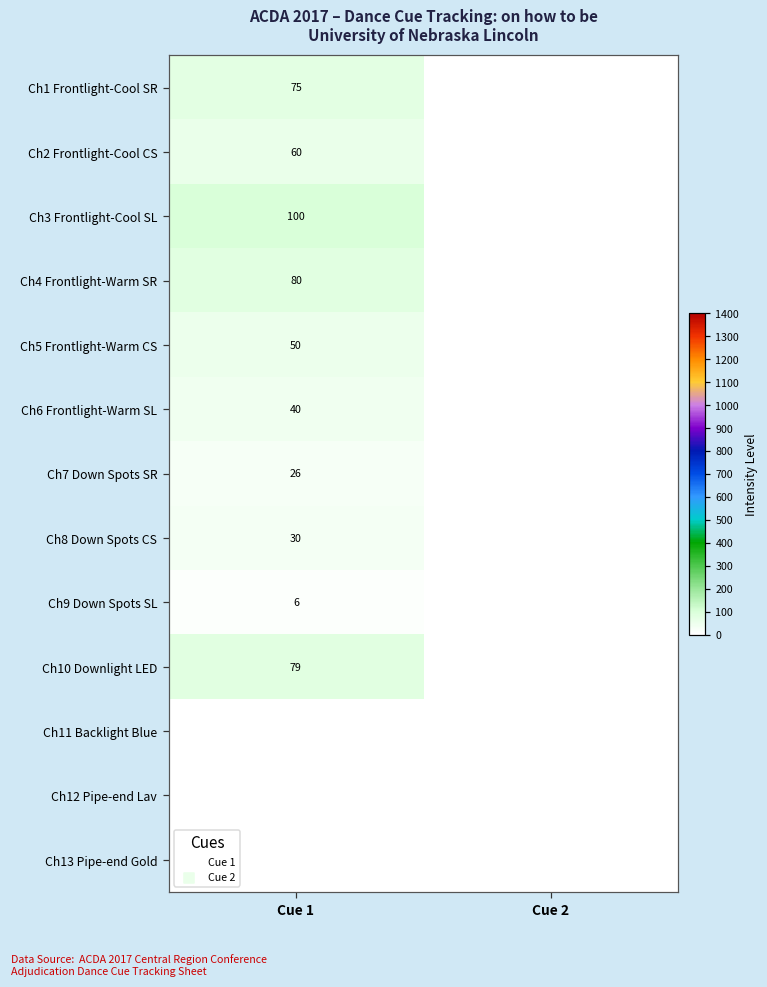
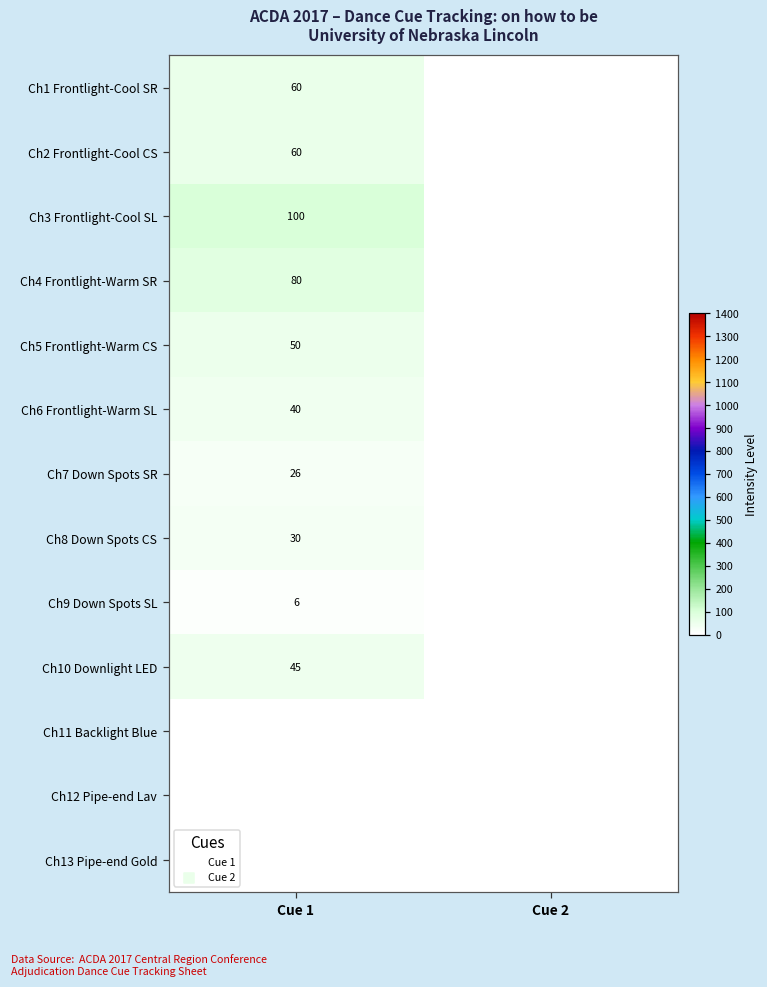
  {
    "Ch1 Frontlight-Cool SR": {
-     "Cue 1": 75
+     "Cue 1": 60
    },
    "Ch2 Frontlight-Cool CS": {
      "Cue 1": 60
    },
    "Ch3 Frontlight-Cool SL": {
      "Cue 1": 100
    },
    "Ch4 Frontlight-Warm SR": {
      "Cue 1": 80
    },
    "Ch5 Frontlight-Warm CS": {
      "Cue 1": 50
    },
    "Ch6 Frontlight-Warm SL": {
      "Cue 1": 40
    },
    "Ch7 Down Spots SR": {
      "Cue 1": 26
    },
    "Ch8 Down Spots CS": {
      "Cue 1": 30
    },
    "Ch9 Down Spots SL": {
      "Cue 1": 6
    },
    "Ch10 Downlight LED": {
-     "Cue 1": 79
+     "Cue 1": 45
    }
  }
